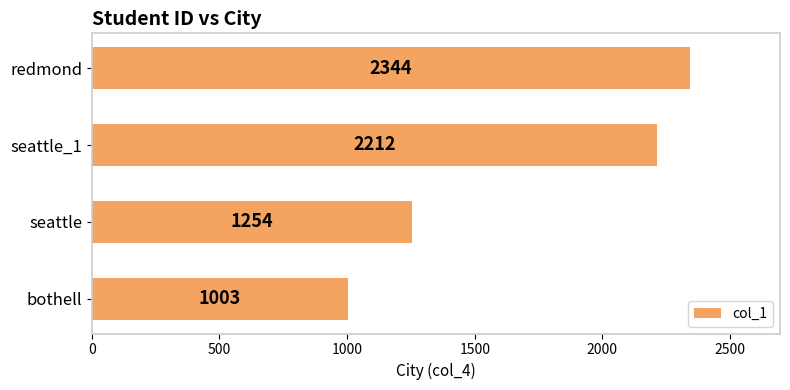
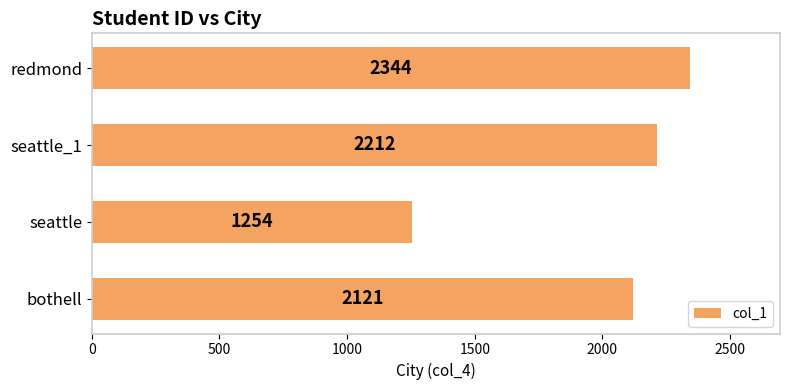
  {
    "redmond": 2344,
    "seattle_1": 2212,
    "seattle": 1254,
-   "bothell": 1003
+   "bothell": 2121
  }
